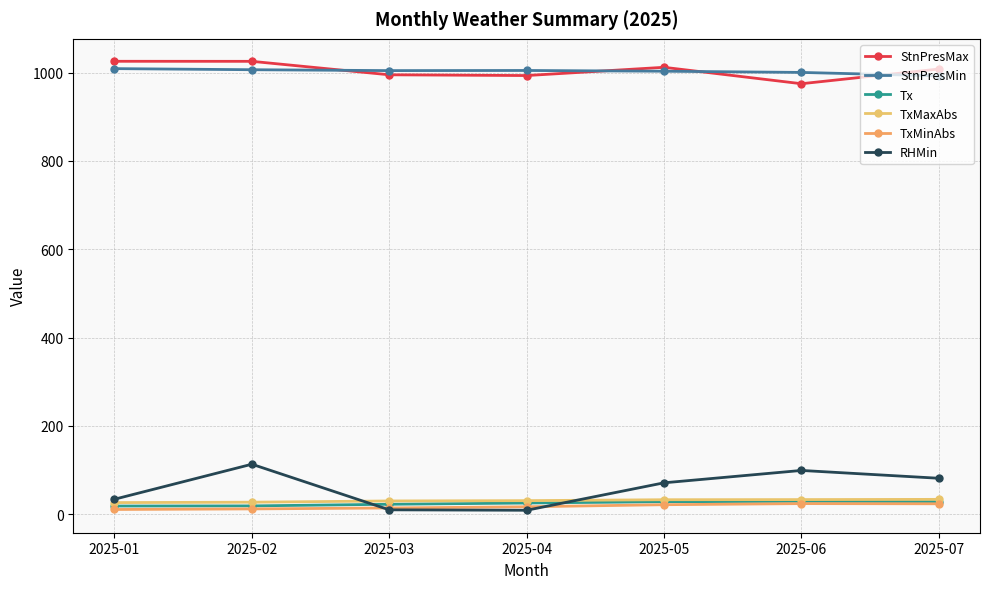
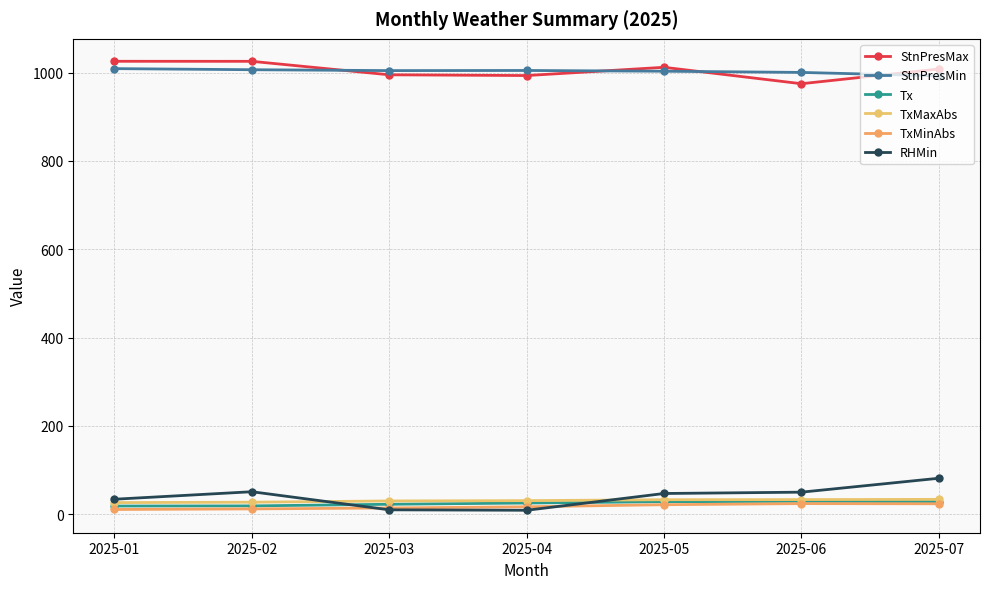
  {
    "StnPresMax": {
      "2025-01": 1030,
      "2025-02": 1030,
      "2025-03": 1000,
      "2025-04": 990,
      "2025-05": 1010,
      "2025-06": 980
    },
    "RHMin": {
      "2025-01": 30,
-     "2025-02": 110,
+     "2025-02": 50,
      "2025-04": 10,
-     "2025-05": 70,
-     "2025-06": 100,
+     "2025-05": 50,
+     "2025-06": 50,
      "2025-07": 80
    }
  }
